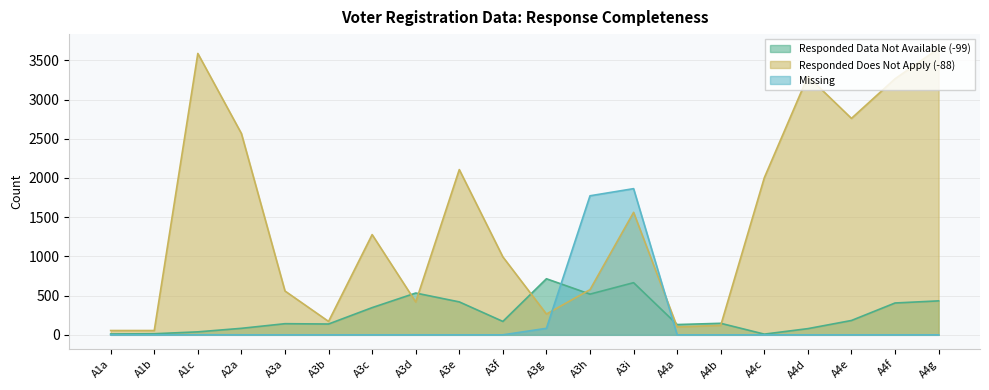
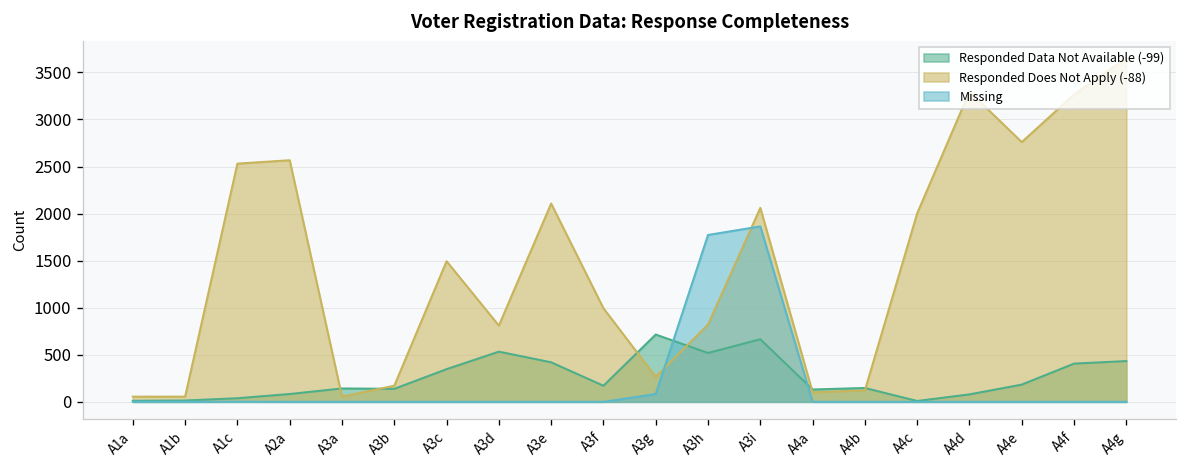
  {
    "Responded Does Not Apply (-88)": {
      "A1a": 100,
      "A1b": 100,
-     "A1c": 3600,
+     "A1c": 2500,
      "A2a": 2600,
-     "A3a": 600,
+     "A3a": 100,
      "A3b": 200,
-     "A3c": 1300,
-     "A3d": 400,
+     "A3c": 1500,
+     "A3d": 800,
      "A3e": 2100,
      "A3f": 1000,
      "A3g": 300,
-     "A3h": 600,
-     "A3i": 1600,
+     "A3h": 800,
+     "A3i": 2100,
      "A4c": 2000,
      "A4e": 2800
    }
  }
